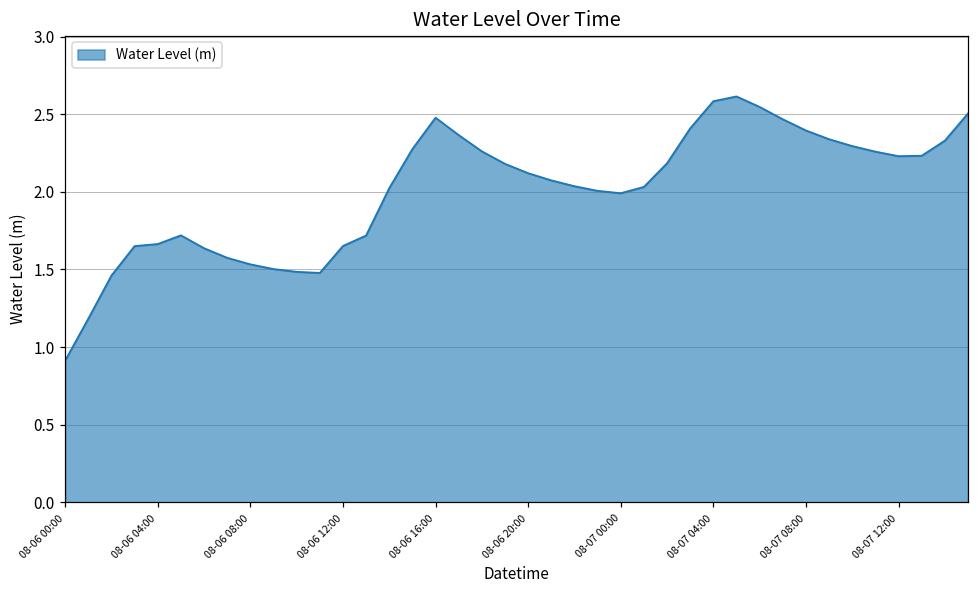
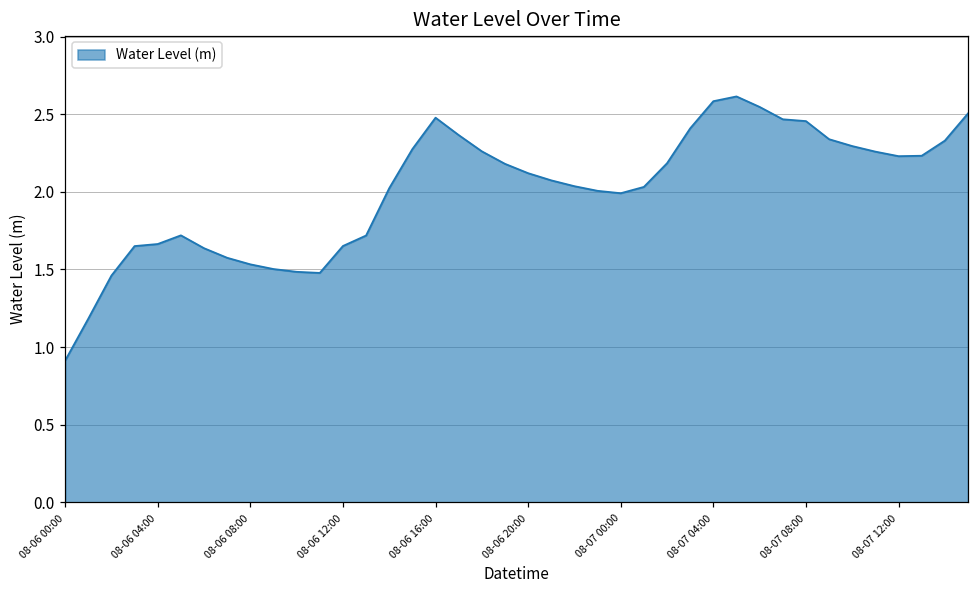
  {
    "08-06 00:00": 0.91,
    "08-06 04:00": 1.66,
    "08-06 08:00": 1.53,
    "08-06 12:00": 1.65,
    "08-06 16:00": 2.48,
    "08-06 20:00": 2.12,
    "08-07 00:00": 1.99,
    "08-07 04:00": 2.58,
-   "08-07 08:00": 2.40,
+   "08-07 08:00": 2.46,
    "08-07 12:00": 2.23
  }
